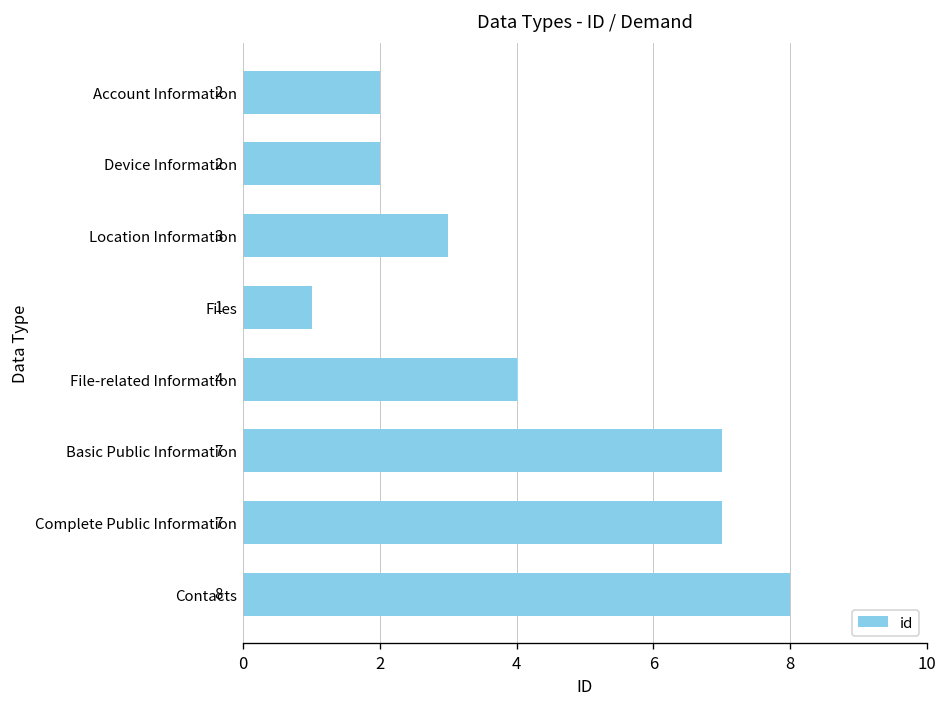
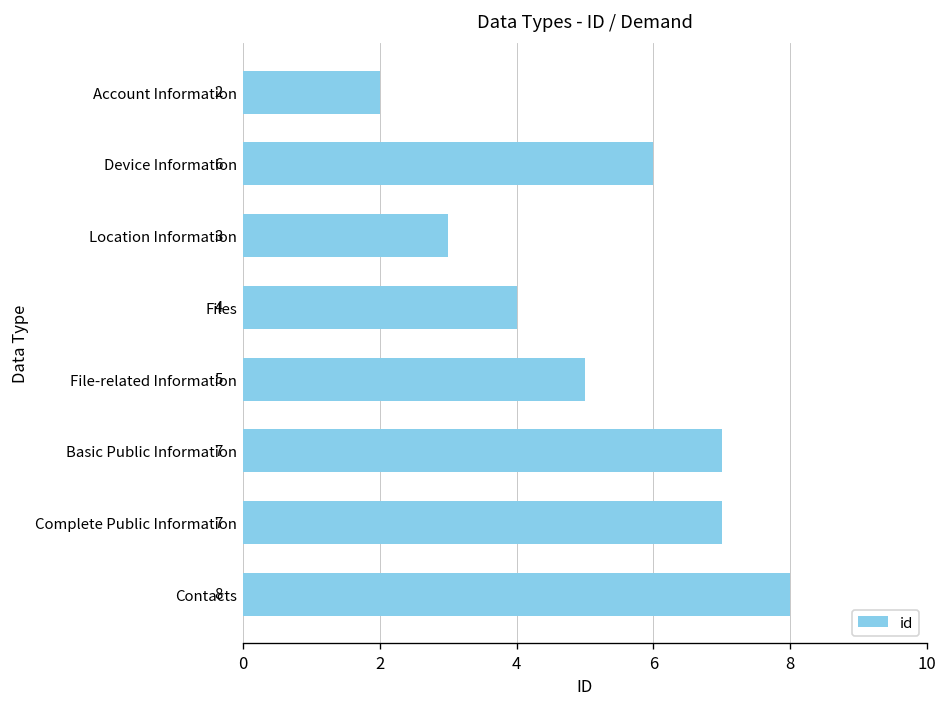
  {
-   "Device Information": 2,
-   "Files": 1,
-   "File-related Information": 4
+   "Device Information": 6,
+   "Files": 4,
+   "File-related Information": 5
  }
